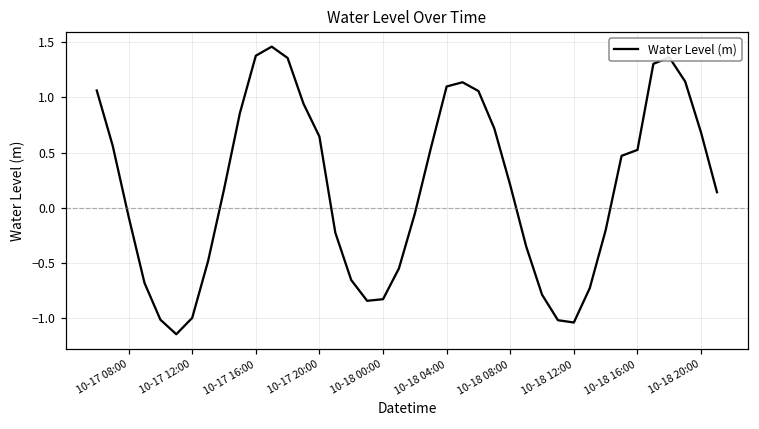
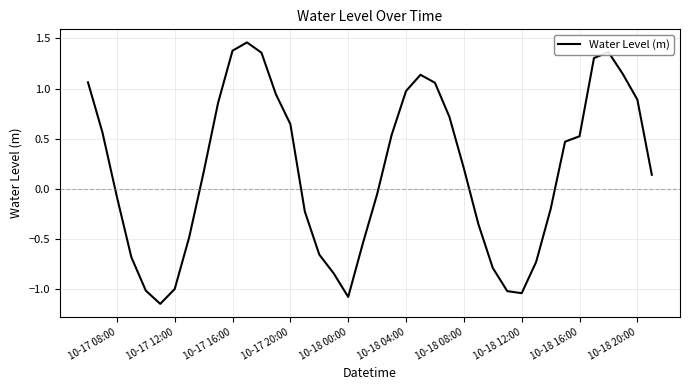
  {
    "10-17 08:00": -0.08,
    "10-17 12:00": -1.00,
    "10-17 16:00": 1.38,
    "10-17 20:00": 0.64,
-   "10-18 00:00": -0.83,
-   "10-18 04:00": 1.10,
+   "10-18 00:00": -1.08,
+   "10-18 04:00": 0.97,
    "10-18 08:00": 0.20,
    "10-18 12:00": -1.04,
    "10-18 16:00": 0.52,
-   "10-18 20:00": 0.68
+   "10-18 20:00": 0.89
  }
